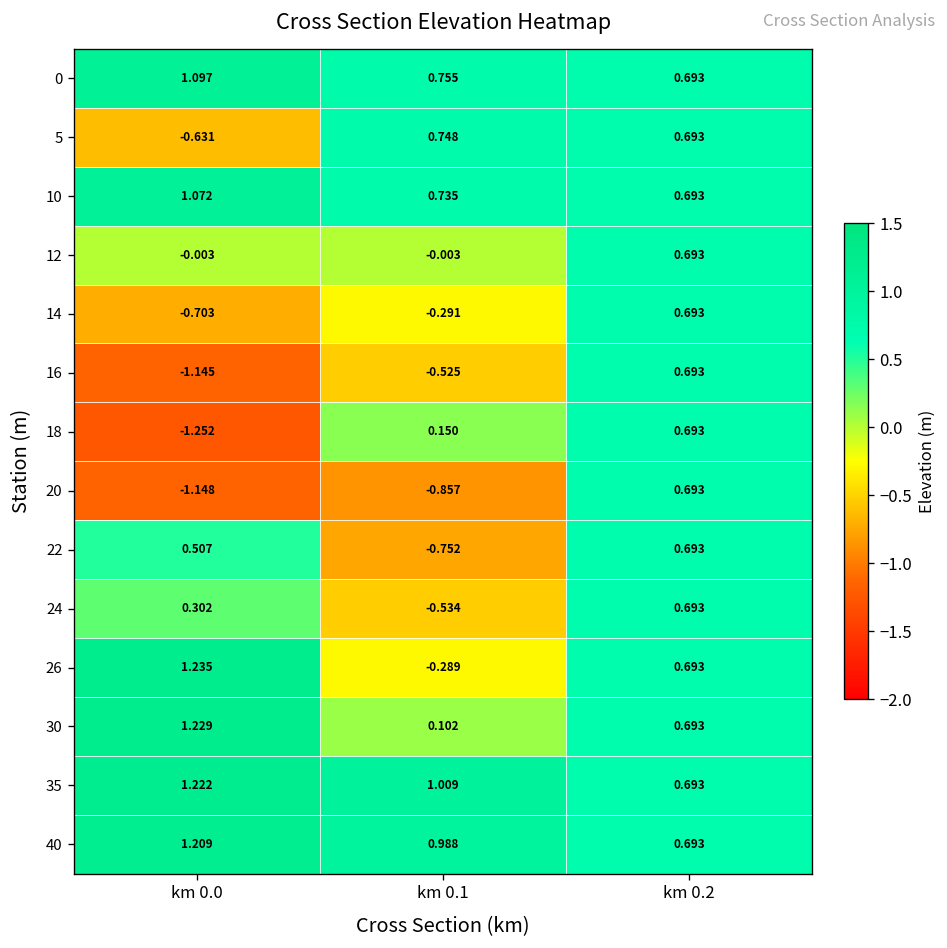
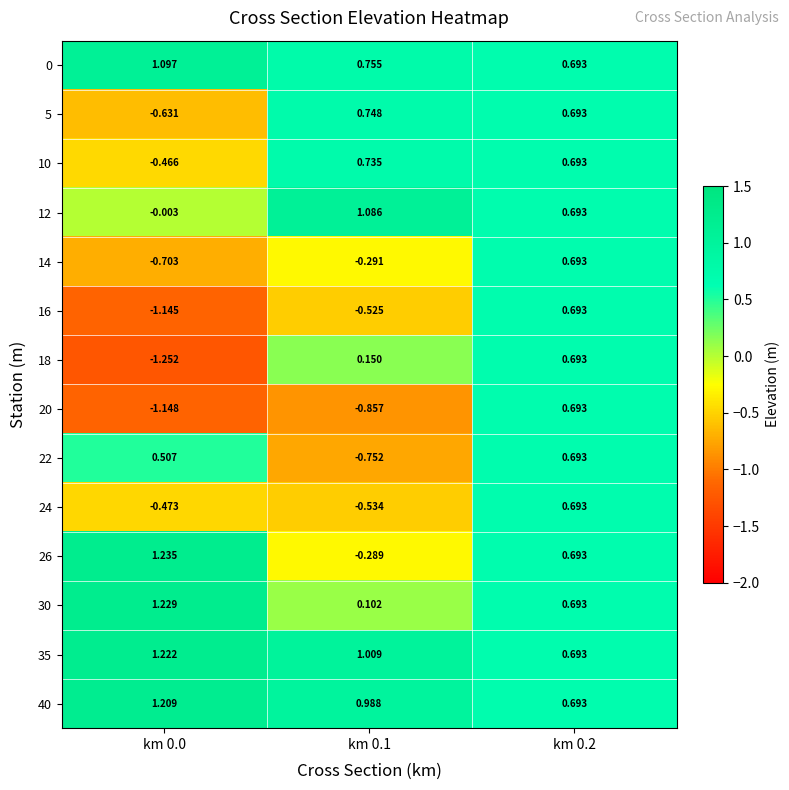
  {
    "0": {
      "km 0.0": 1.097,
      "km 0.1": 0.755,
      "km 0.2": 0.693
    },
    "5": {
      "km 0.0": -0.631,
      "km 0.1": 0.748,
      "km 0.2": 0.693
    },
    "10": {
-     "km 0.0": 1.072,
+     "km 0.0": -0.466,
      "km 0.1": 0.735,
      "km 0.2": 0.693
    },
    "12": {
      "km 0.0": -0.003,
-     "km 0.1": -0.003,
+     "km 0.1": 1.086,
      "km 0.2": 0.693
    },
    "14": {
      "km 0.0": -0.703,
      "km 0.1": -0.291,
      "km 0.2": 0.693
    },
    "16": {
      "km 0.0": -1.145,
      "km 0.1": -0.525,
      "km 0.2": 0.693
    },
    "18": {
      "km 0.0": -1.252,
      "km 0.1": 0.150,
      "km 0.2": 0.693
    },
    "20": {
      "km 0.0": -1.148,
      "km 0.1": -0.857,
      "km 0.2": 0.693
    },
    "22": {
      "km 0.0": 0.507,
      "km 0.1": -0.752,
      "km 0.2": 0.693
    },
    "24": {
-     "km 0.0": 0.302,
+     "km 0.0": -0.473,
      "km 0.1": -0.534,
      "km 0.2": 0.693
    },
    "26": {
      "km 0.0": 1.235,
      "km 0.1": -0.289,
      "km 0.2": 0.693
    },
    "30": {
      "km 0.0": 1.229,
      "km 0.1": 0.102,
      "km 0.2": 0.693
    },
    "35": {
      "km 0.0": 1.222,
      "km 0.1": 1.009,
      "km 0.2": 0.693
    },
    "40": {
      "km 0.0": 1.209,
      "km 0.1": 0.988,
      "km 0.2": 0.693
    }
  }
